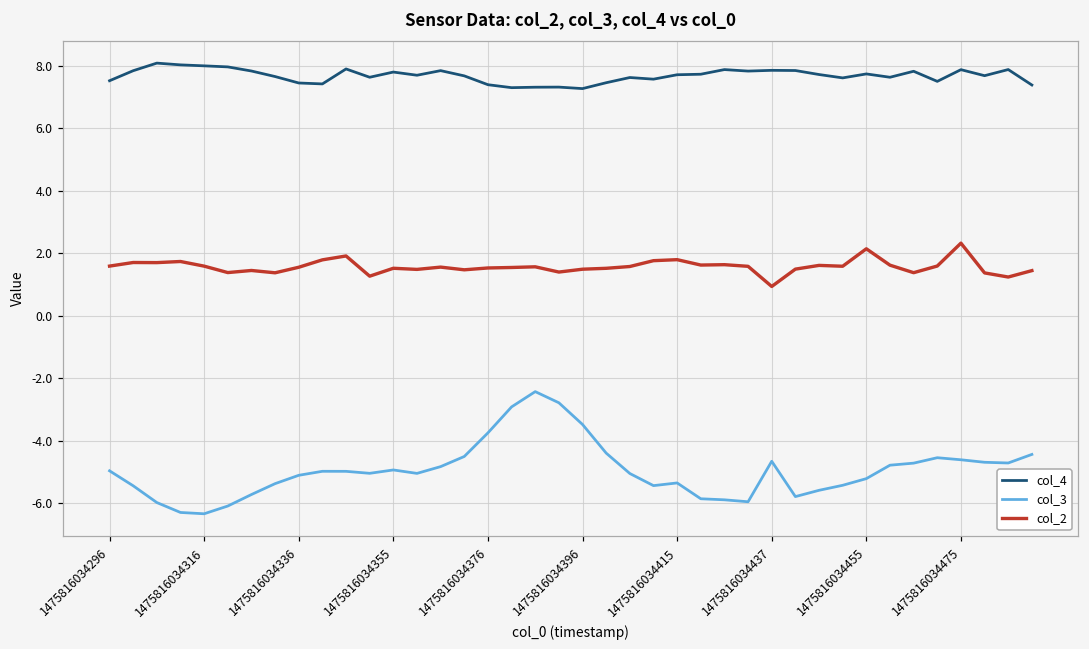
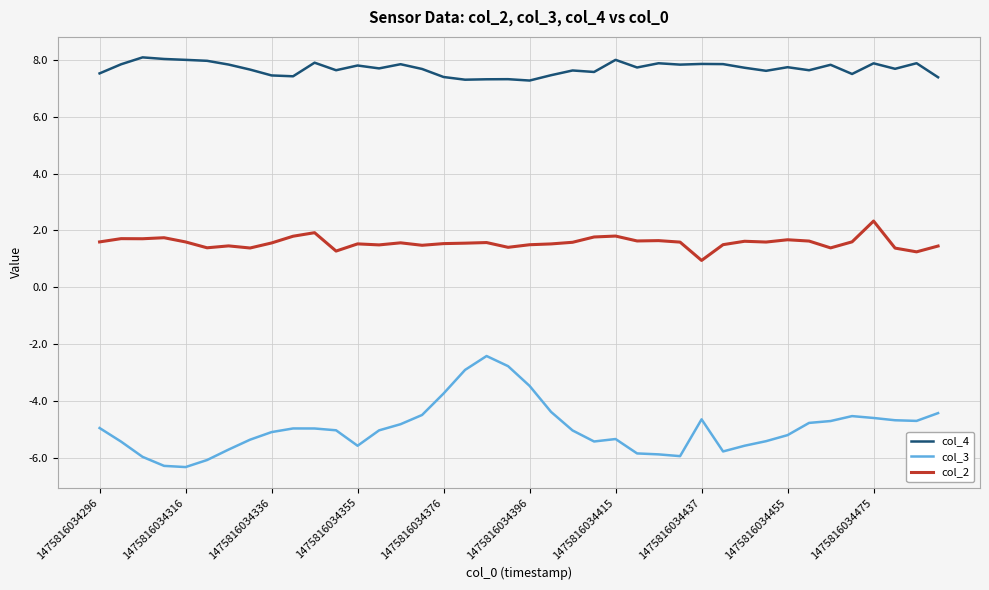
  {
    "col_4": {
      "1475816034296": 7.5,
      "1475816034316": 8.0,
      "1475816034336": 7.5,
      "1475816034355": 7.8,
      "1475816034376": 7.4,
      "1475816034396": 7.3,
-     "1475816034415": 7.7,
+     "1475816034415": 8.0,
      "1475816034437": 7.9,
      "1475816034455": 7.7,
      "1475816034475": 7.9
    },
    "col_3": {
      "1475816034296": -5.0,
      "1475816034316": -6.3,
      "1475816034336": -5.1,
-     "1475816034355": -4.9,
+     "1475816034355": -5.6,
      "1475816034376": -3.7,
      "1475816034396": -3.5,
      "1475816034415": -5.3,
      "1475816034437": -4.7,
      "1475816034455": -5.2,
      "1475816034475": -4.6
    },
    "col_2": {
      "1475816034296": 1.6,
      "1475816034316": 1.6,
      "1475816034336": 1.6,
      "1475816034355": 1.5,
      "1475816034376": 1.5,
      "1475816034396": 1.5,
      "1475816034415": 1.8,
      "1475816034437": 0.9,
-     "1475816034455": 2.1,
+     "1475816034455": 1.7,
      "1475816034475": 2.3
    }
  }
